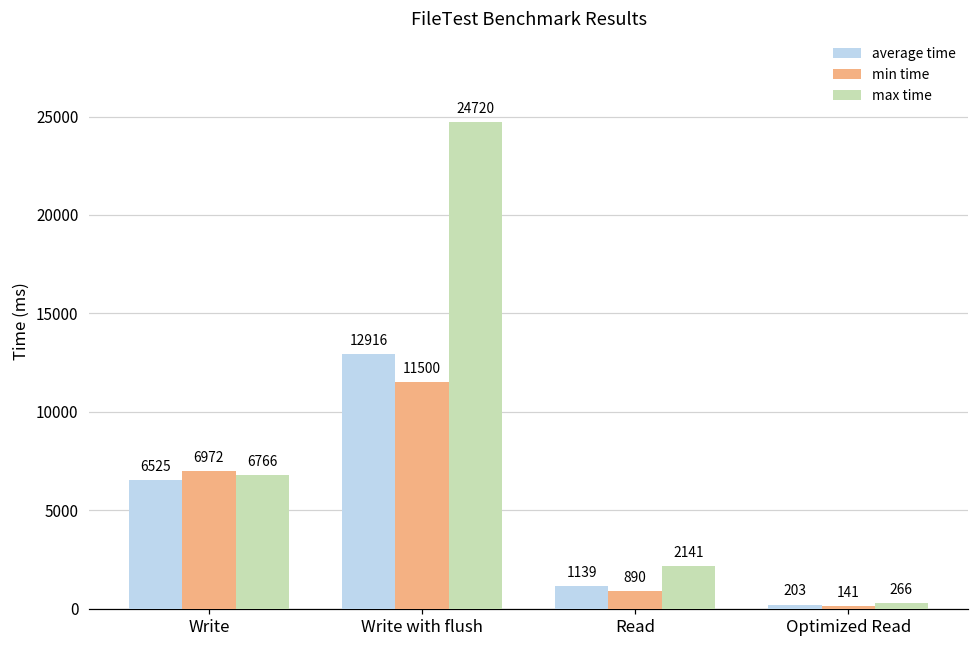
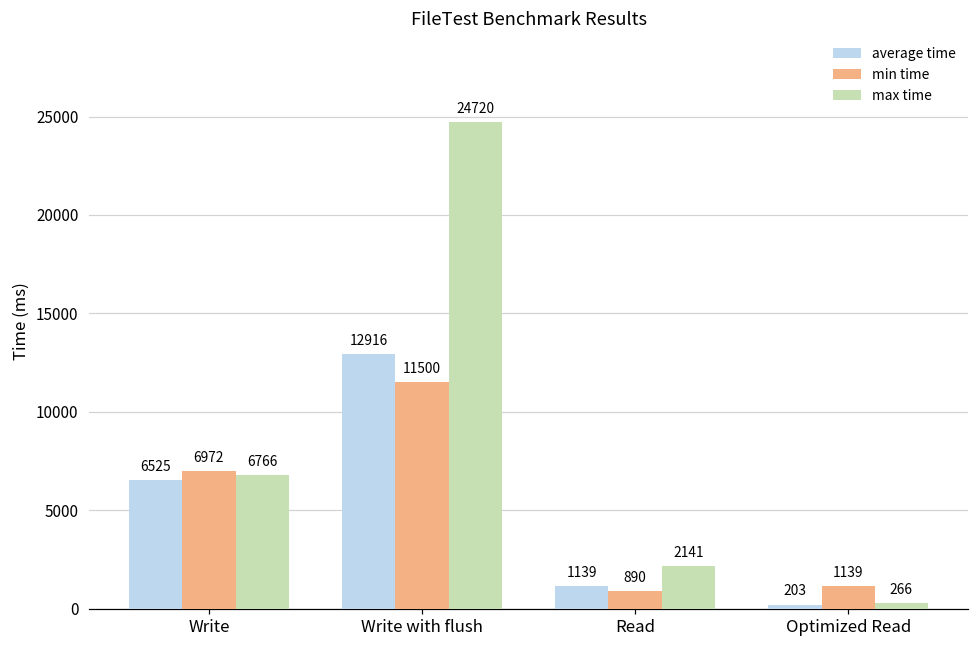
  {
    "min time": {
      "Write": 6972,
      "Write with flush": 11500,
      "Read": 890,
-     "Optimized Read": 141
+     "Optimized Read": 1139
    }
  }
